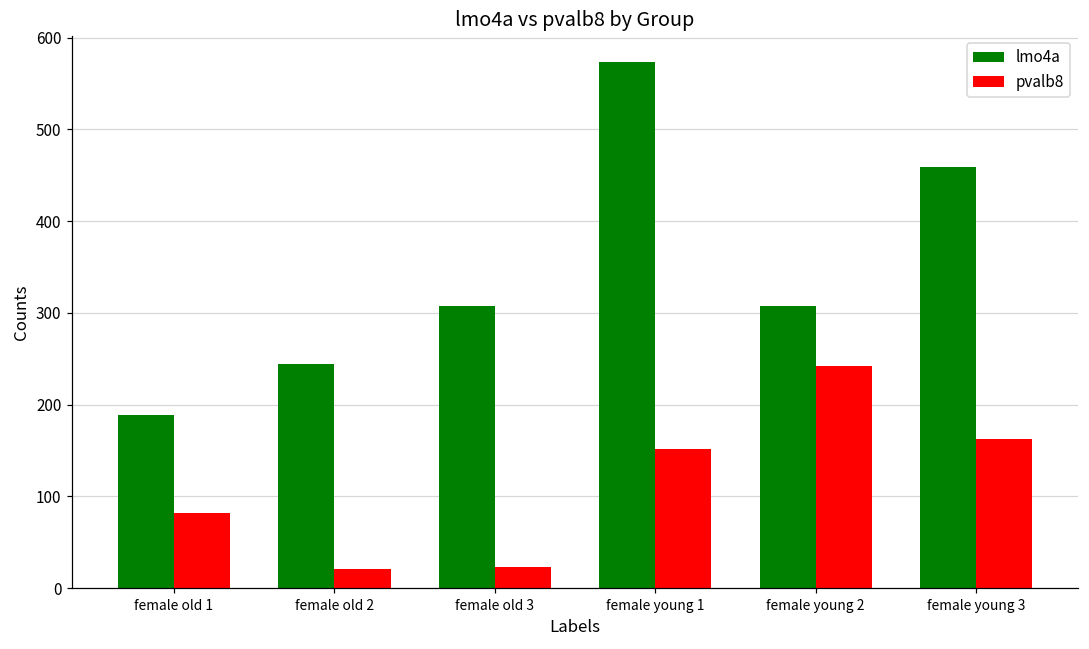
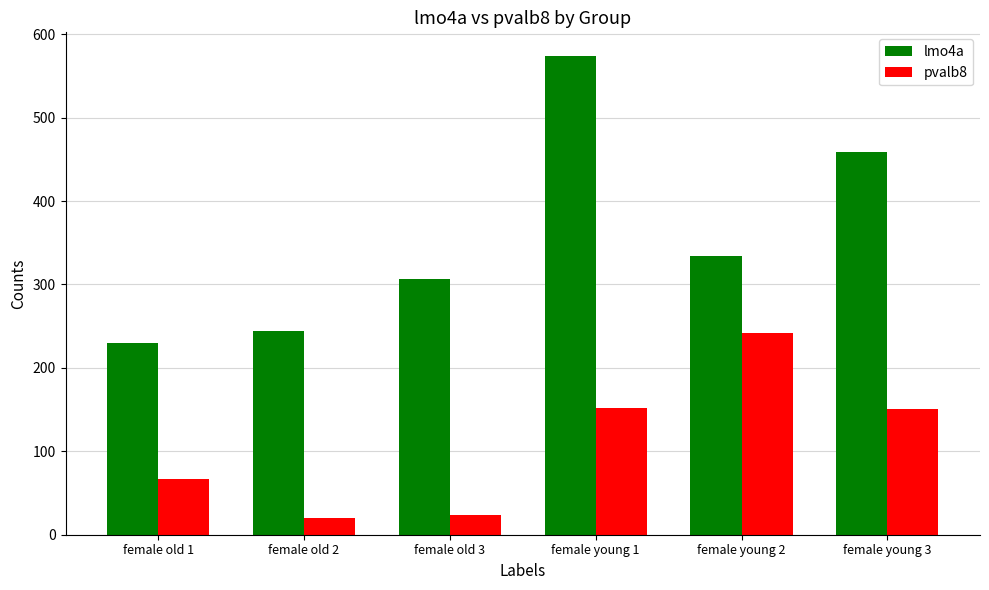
  {
    "lmo4a": {
-     "female old 1": 190,
+     "female old 1": 230,
      "female old 2": 240,
      "female old 3": 310,
      "female young 1": 570,
-     "female young 2": 310,
+     "female young 2": 330,
      "female young 3": 460
    },
    "pvalb8": {
-     "female old 1": 80,
+     "female old 1": 70,
      "female old 2": 20,
      "female old 3": 20,
      "female young 1": 150,
      "female young 2": 240,
-     "female young 3": 160
+     "female young 3": 150
    }
  }
